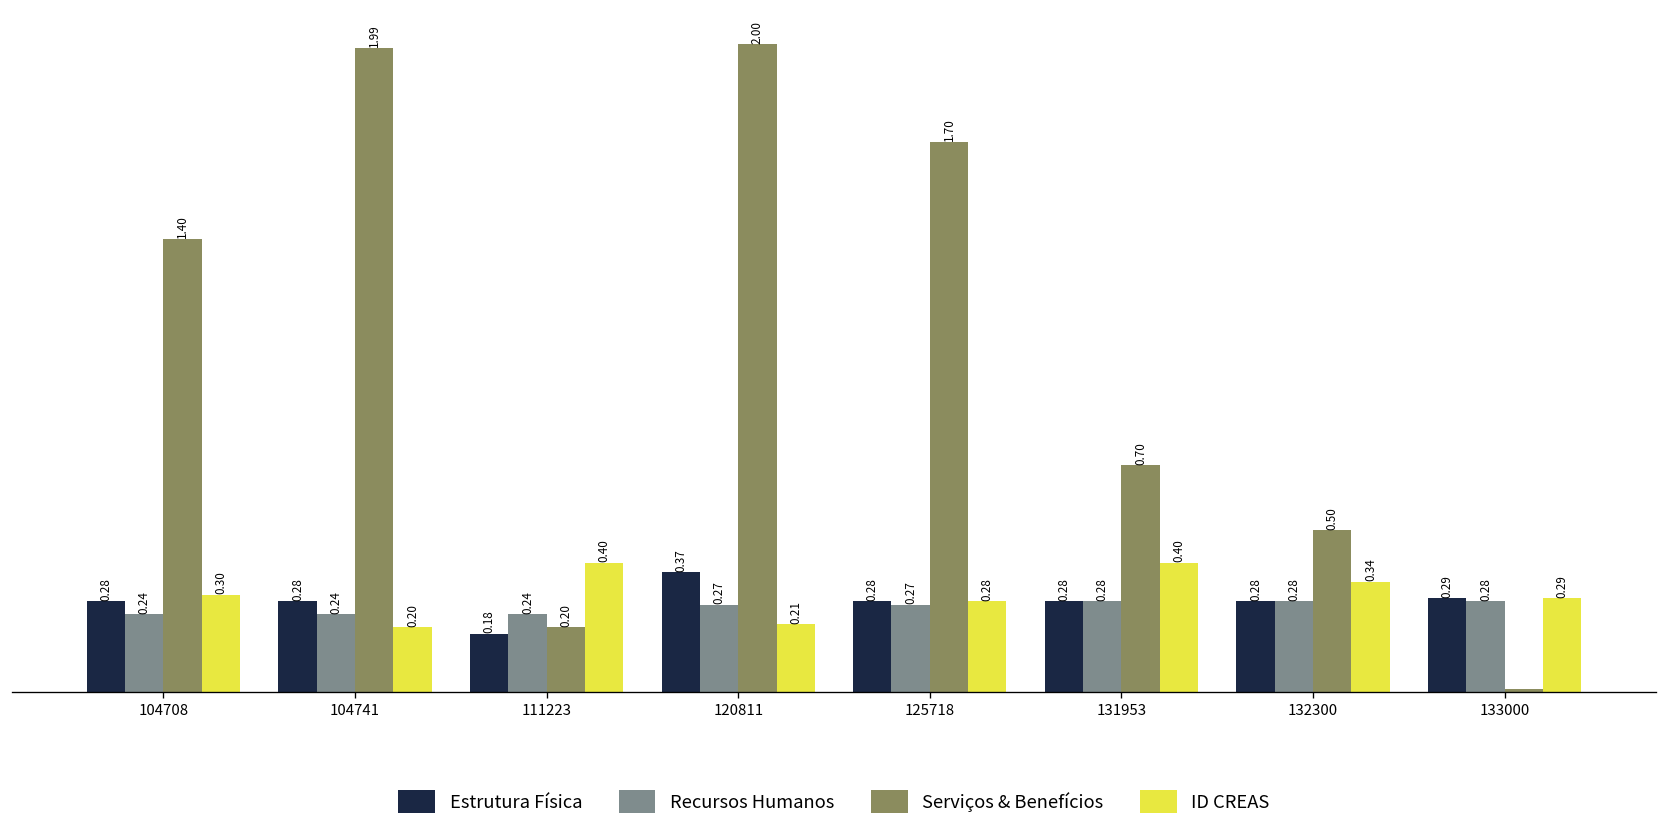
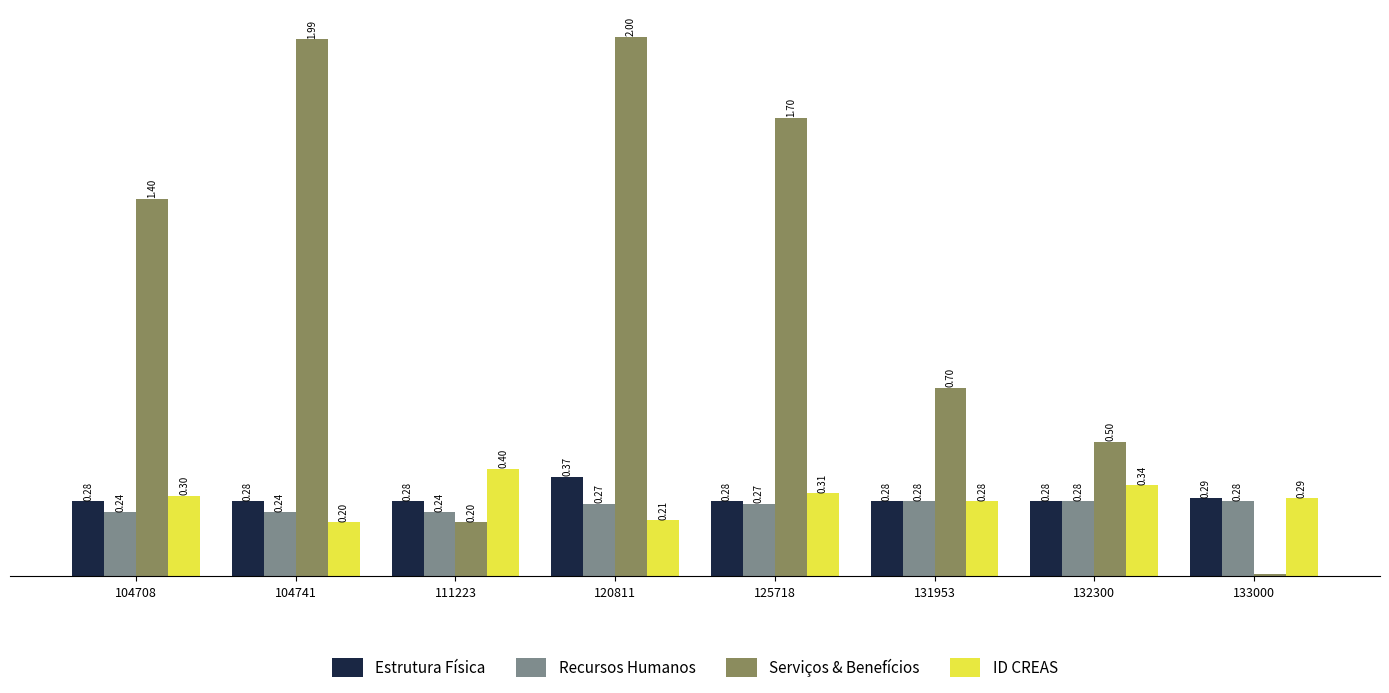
  {
    "Estrutura Física": {
      "104708": 0.28,
      "104741": 0.28,
-     "111223": 0.18,
+     "111223": 0.28,
      "120811": 0.37,
      "125718": 0.28,
      "131953": 0.28,
      "132300": 0.28,
      "133000": 0.29
    },
    "ID CREAS": {
      "104708": 0.30,
      "104741": 0.20,
      "111223": 0.40,
      "120811": 0.21,
-     "125718": 0.28,
-     "131953": 0.40,
+     "125718": 0.31,
+     "131953": 0.28,
      "132300": 0.34,
      "133000": 0.29
    }
  }
